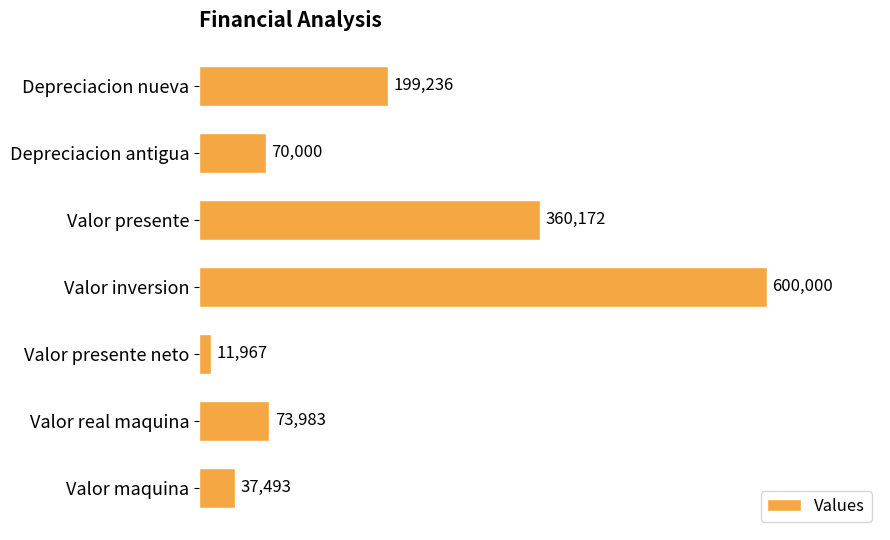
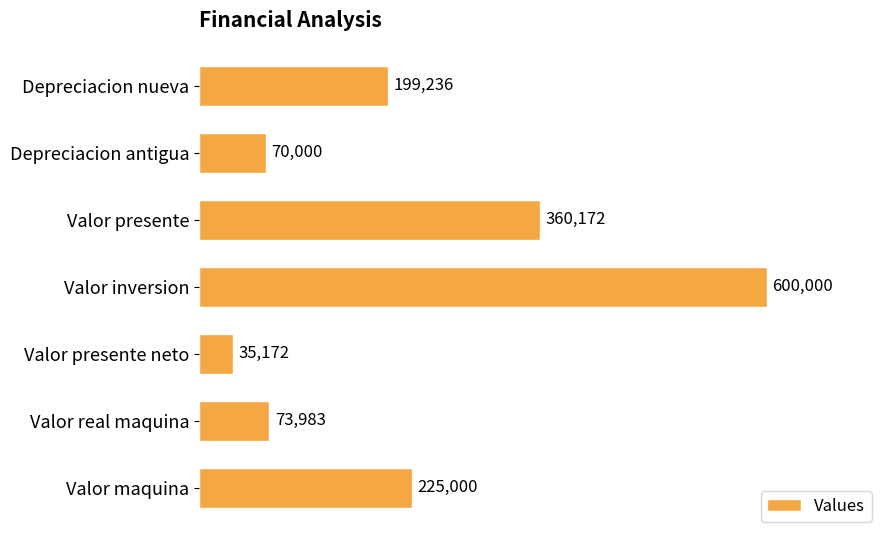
  {
    "Depreciacion nueva": "199,236",
    "Depreciacion antigua": "70,000",
    "Valor presente": "360,172",
    "Valor inversion": "600,000",
-   "Valor presente neto": "11,967",
+   "Valor presente neto": "35,172",
    "Valor real maquina": "73,983",
-   "Valor maquina": "37,493"
+   "Valor maquina": "225,000"
  }
